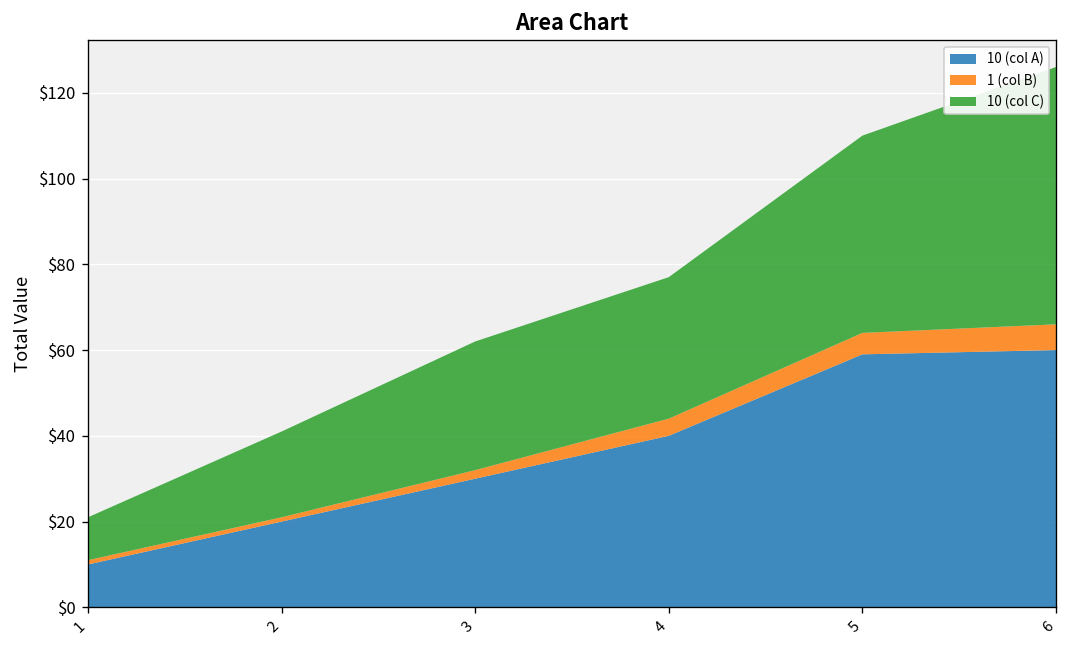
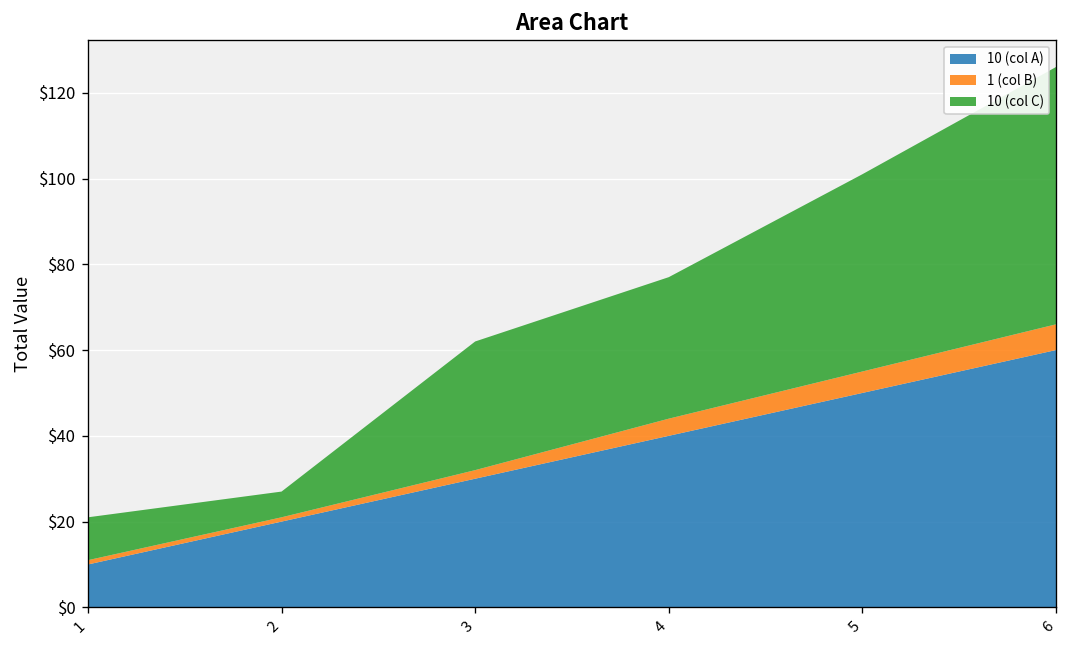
  {
    "10 (col A)": {
      "1": "$10",
      "2": "$20",
      "3": "$30",
      "4": "$40",
-     "5": "$59",
+     "5": "$50",
      "6": "$60"
    },
    "1 (col B)": {
      "1": "$1",
      "2": "$1",
      "3": "$2",
      "4": "$4",
      "5": "$5",
      "6": "$6"
    },
    "10 (col C)": {
      "1": "$10",
-     "2": "$20",
+     "2": "$6",
      "3": "$30",
      "4": "$33",
      "5": "$46",
      "6": "$60"
    }
  }
